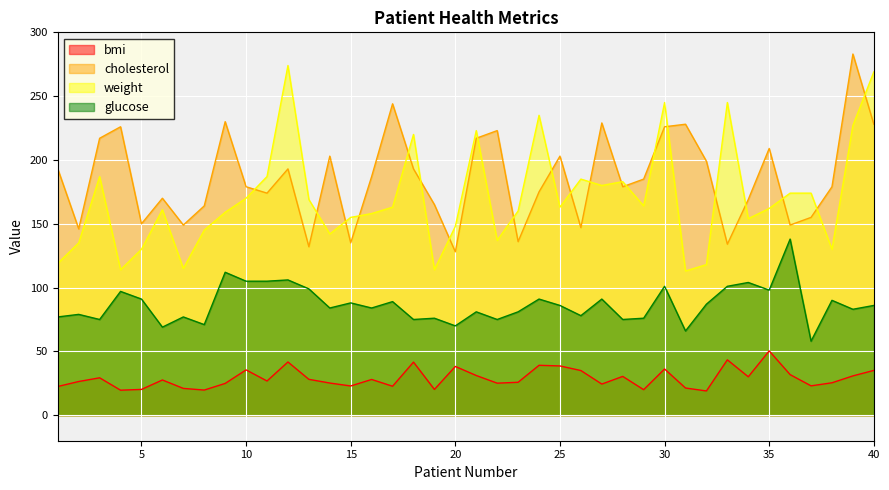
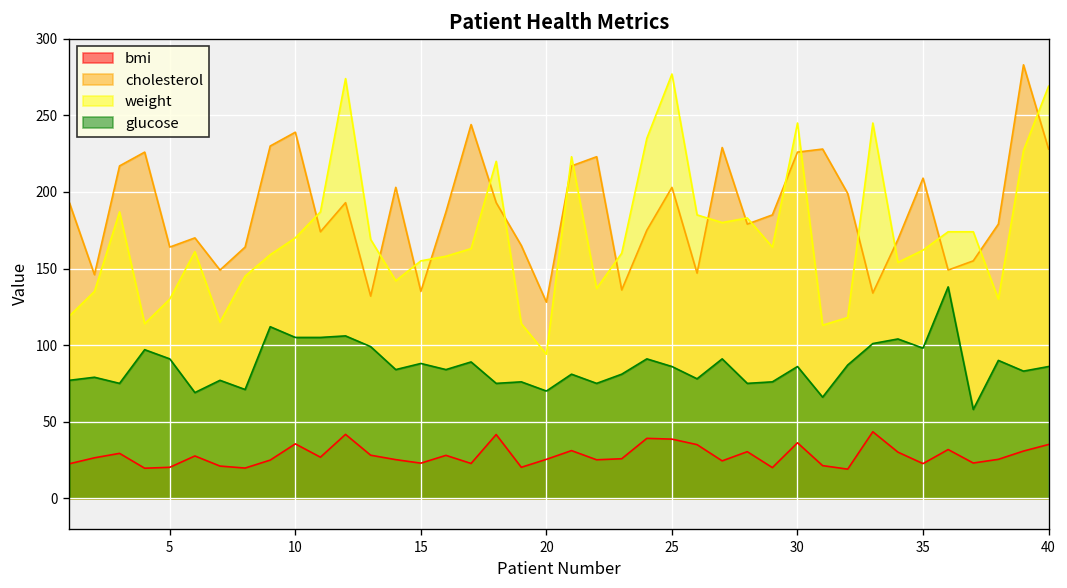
  {
    "bmi": {
      "5": 20,
      "10": 36,
      "15": 23,
-     "20": 38,
+     "20": 25,
      "25": 39,
      "30": 36,
-     "35": 50,
+     "35": 23,
      "40": 35
    },
    "cholesterol": {
-     "5": 150,
-     "10": 179,
+     "5": 164,
+     "10": 239,
      "15": 135,
      "20": 128,
      "25": 203,
      "30": 226,
      "35": 209,
      "40": 228
    },
    "weight": {
      "5": 130,
      "10": 170,
      "15": 155,
-     "20": 148,
-     "25": 163,
+     "20": 94,
+     "25": 277,
      "30": 245,
      "35": 162,
      "40": 269
    },
    "glucose": {
      "5": 91,
      "10": 105,
      "15": 88,
      "20": 70,
      "25": 86,
-     "30": 101,
+     "30": 86,
      "35": 98,
      "40": 86
    }
  }
